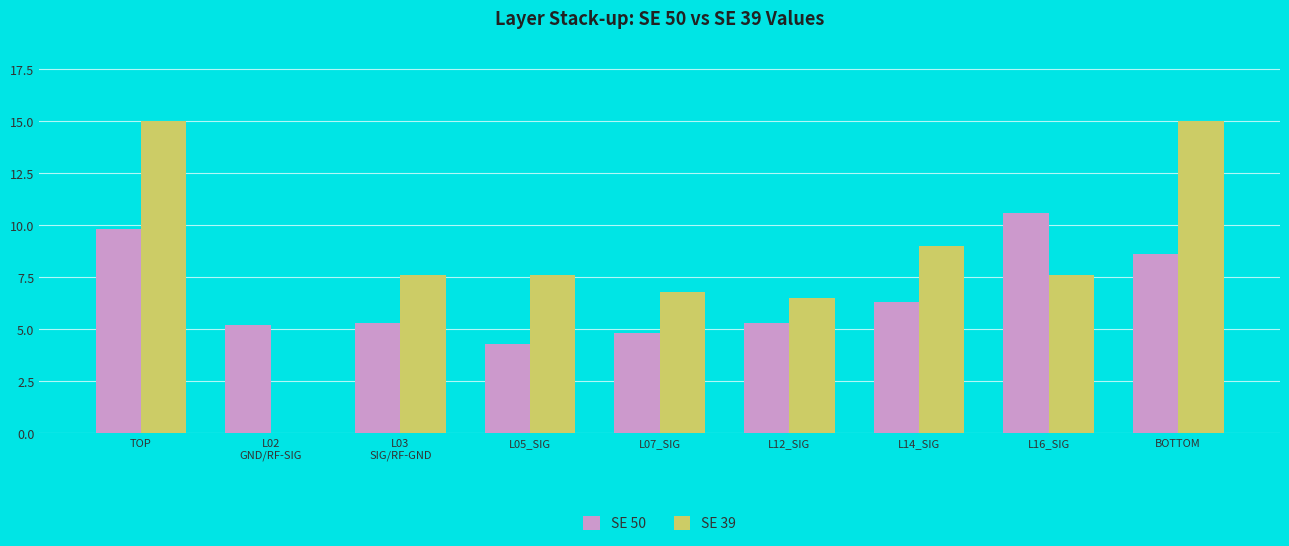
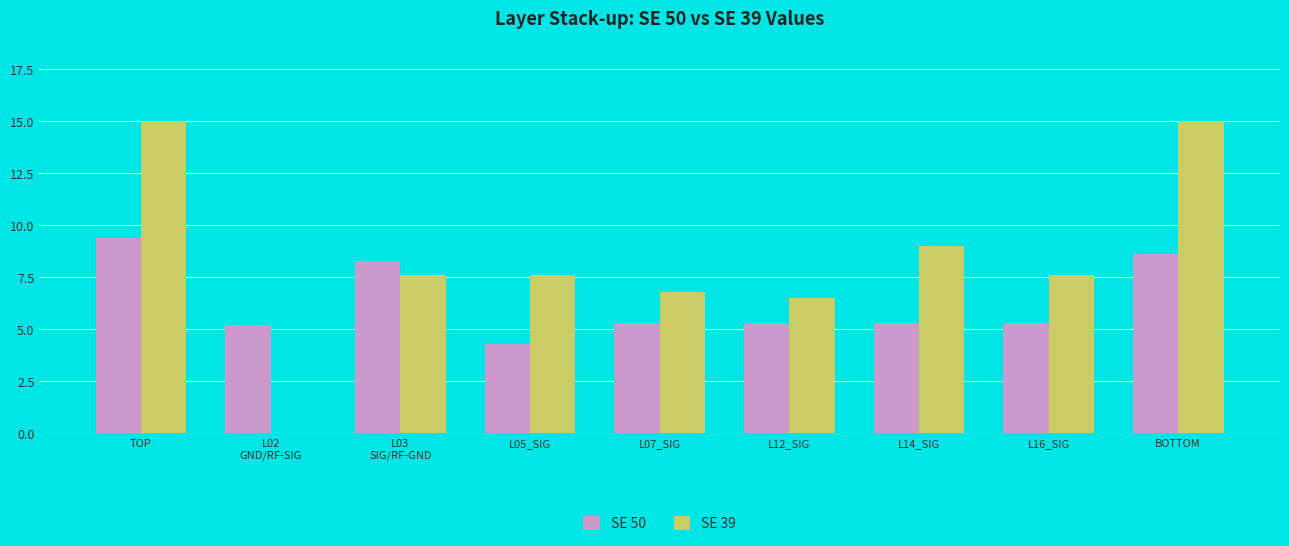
  {
    "SE 50": {
-     "TOP": 9.8,
+     "TOP": 9.4,
      "L02 GND/RF-SIG": 5.2,
-     "L03 SIG/RF-GND": 5.3,
+     "L03 SIG/RF-GND": 8.3,
      "L05_SIG": 4.3,
-     "L07_SIG": 4.8,
+     "L07_SIG": 5.3,
      "L12_SIG": 5.3,
-     "L14_SIG": 6.3,
-     "L16_SIG": 10.6,
+     "L14_SIG": 5.3,
+     "L16_SIG": 5.3,
      "BOTTOM": 8.6
    },
    "SE 39": {
      "TOP": 15.0,
      "L02 GND/RF-SIG": 0.0,
      "L03 SIG/RF-GND": 7.6,
      "L05_SIG": 7.6,
      "L07_SIG": 6.8,
      "L12_SIG": 6.5,
      "L14_SIG": 9.0,
      "L16_SIG": 7.6,
      "BOTTOM": 15.0
    }
  }
